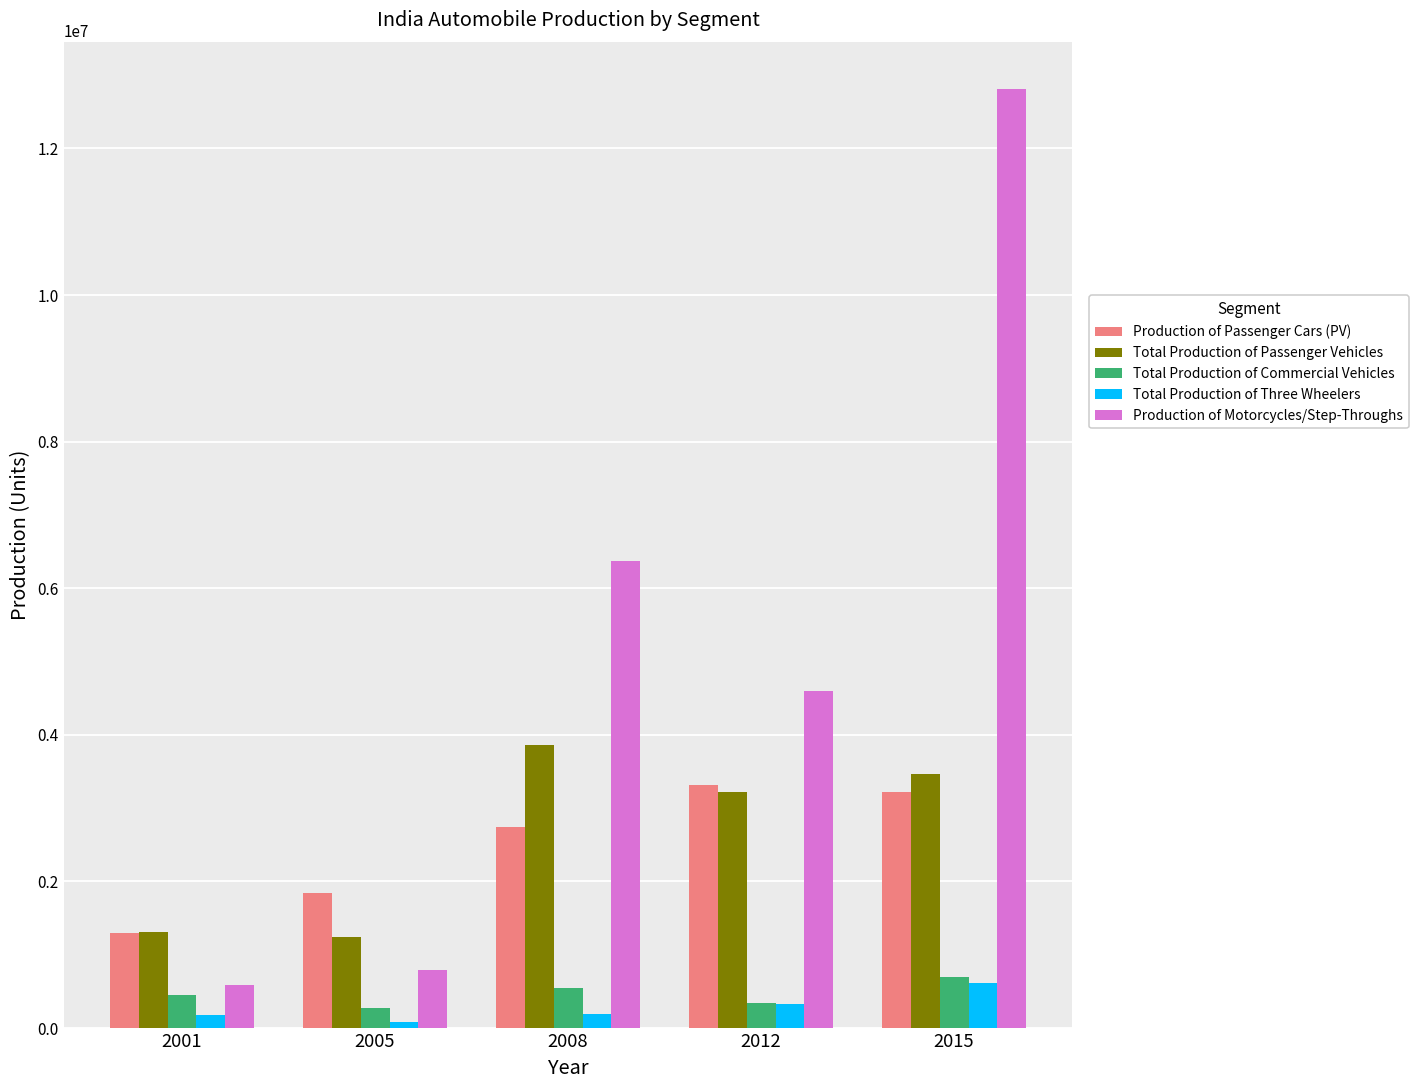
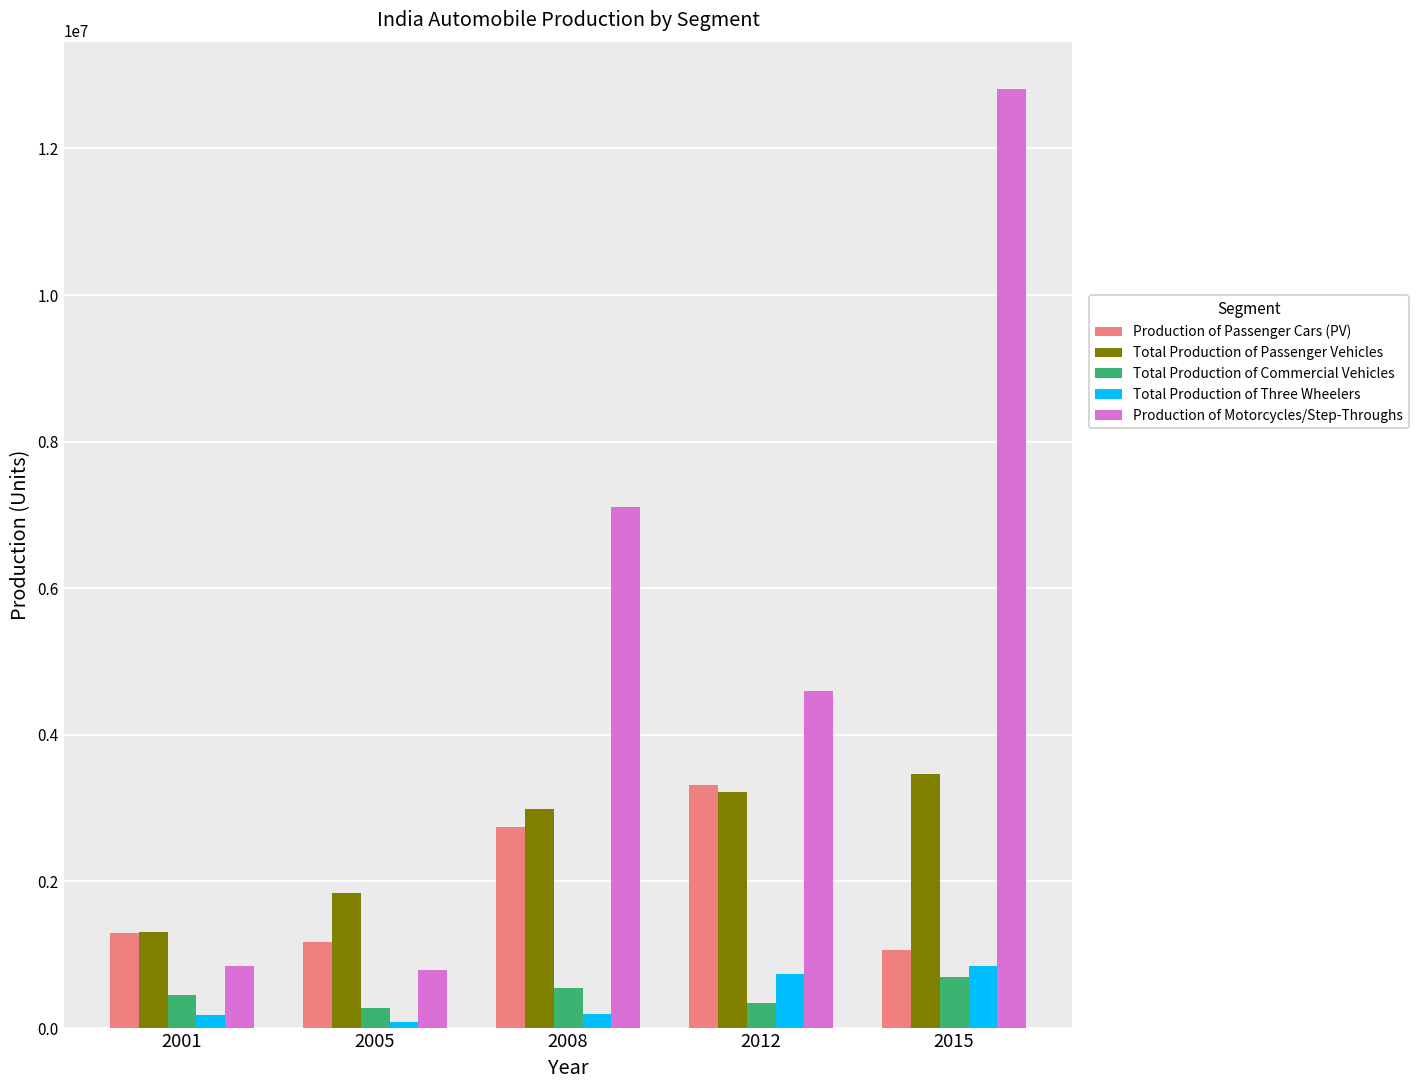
  {
    "Production of Passenger Cars (PV)": {
      "2001": 1300000,
-     "2005": 1800000,
+     "2005": 1200000,
      "2008": 2700000,
      "2012": 3300000,
-     "2015": 3200000
+     "2015": 1100000
    },
    "Total Production of Passenger Vehicles": {
      "2001": 1300000,
-     "2005": 1200000,
-     "2008": 3900000,
+     "2005": 1800000,
+     "2008": 3000000,
      "2012": 3200000,
      "2015": 3500000
    },
    "Total Production of Commercial Vehicles": {
      "2001": 500000,
      "2005": 300000,
      "2008": 500000,
      "2012": 300000,
      "2015": 700000
    },
    "Total Production of Three Wheelers": {
      "2001": 200000,
      "2005": 100000,
      "2008": 200000,
-     "2012": 300000,
-     "2015": 600000
+     "2012": 700000,
+     "2015": 800000
    },
    "Production of Motorcycles/Step-Throughs": {
-     "2001": 600000,
+     "2001": 800000,
      "2005": 800000,
-     "2008": 6400000,
+     "2008": 7100000,
      "2012": 4600000,
      "2015": 12800000
    }
  }
